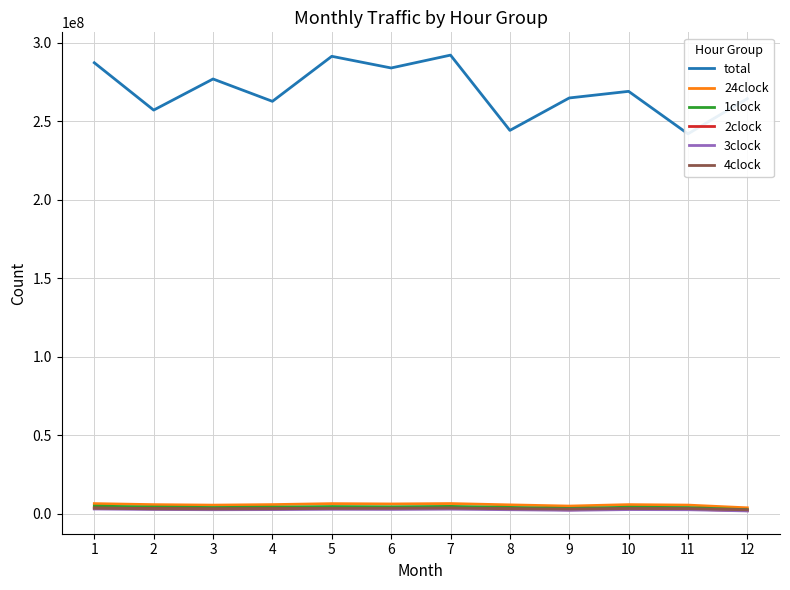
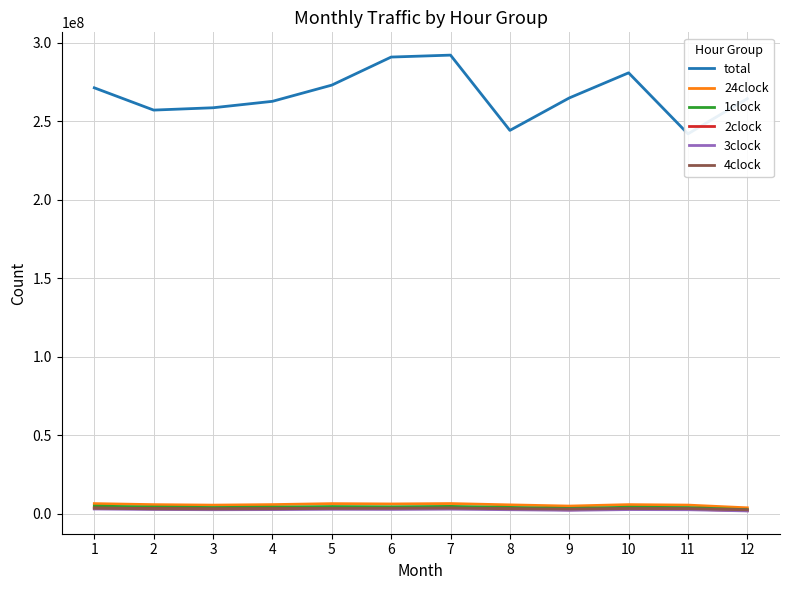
  {
    "total": {
-     "1": 287000000,
+     "1": 271000000,
      "2": 257000000,
-     "3": 277000000,
+     "3": 259000000,
      "4": 263000000,
-     "5": 291000000,
-     "6": 284000000,
+     "5": 273000000,
+     "6": 291000000,
      "7": 292000000,
      "8": 244000000,
      "9": 265000000,
-     "10": 269000000
+     "10": 281000000
    },
    "24clock": {
      "5": 6000000,
      "6": 6000000,
      "7": 6000000,
      "10": 6000000
    }
  }
